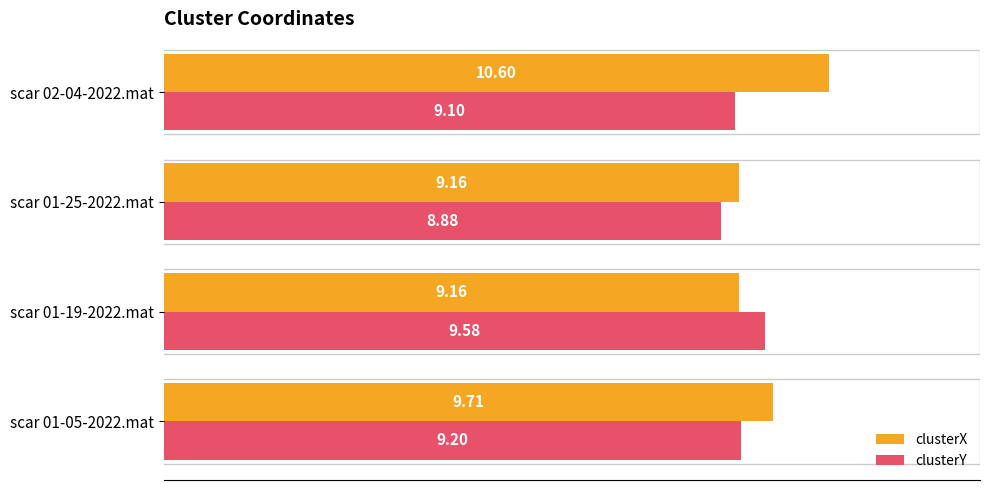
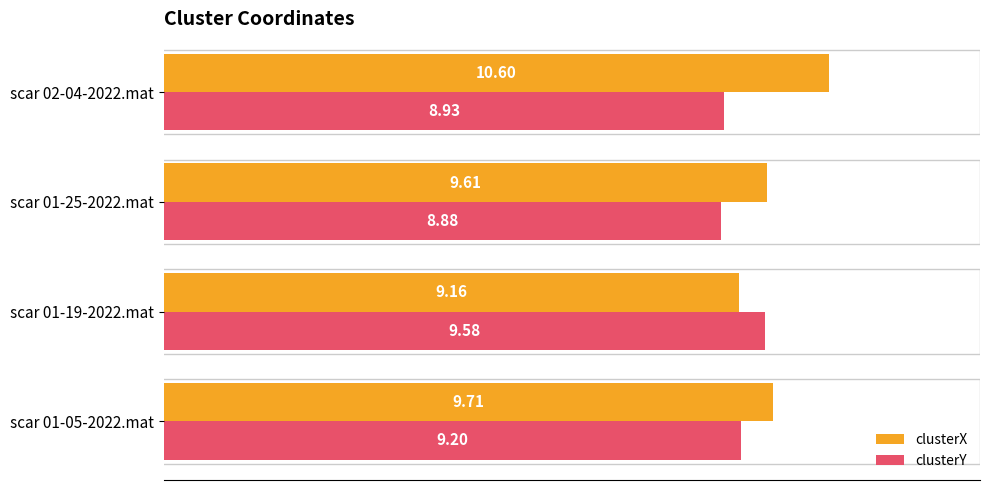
  {
    "clusterX": {
      "scar 02-04-2022.mat": 10.60,
-     "scar 01-25-2022.mat": 9.16,
+     "scar 01-25-2022.mat": 9.61,
      "scar 01-19-2022.mat": 9.16,
      "scar 01-05-2022.mat": 9.71
    },
    "clusterY": {
-     "scar 02-04-2022.mat": 9.10,
+     "scar 02-04-2022.mat": 8.93,
      "scar 01-25-2022.mat": 8.88,
      "scar 01-19-2022.mat": 9.58,
      "scar 01-05-2022.mat": 9.20
    }
  }
